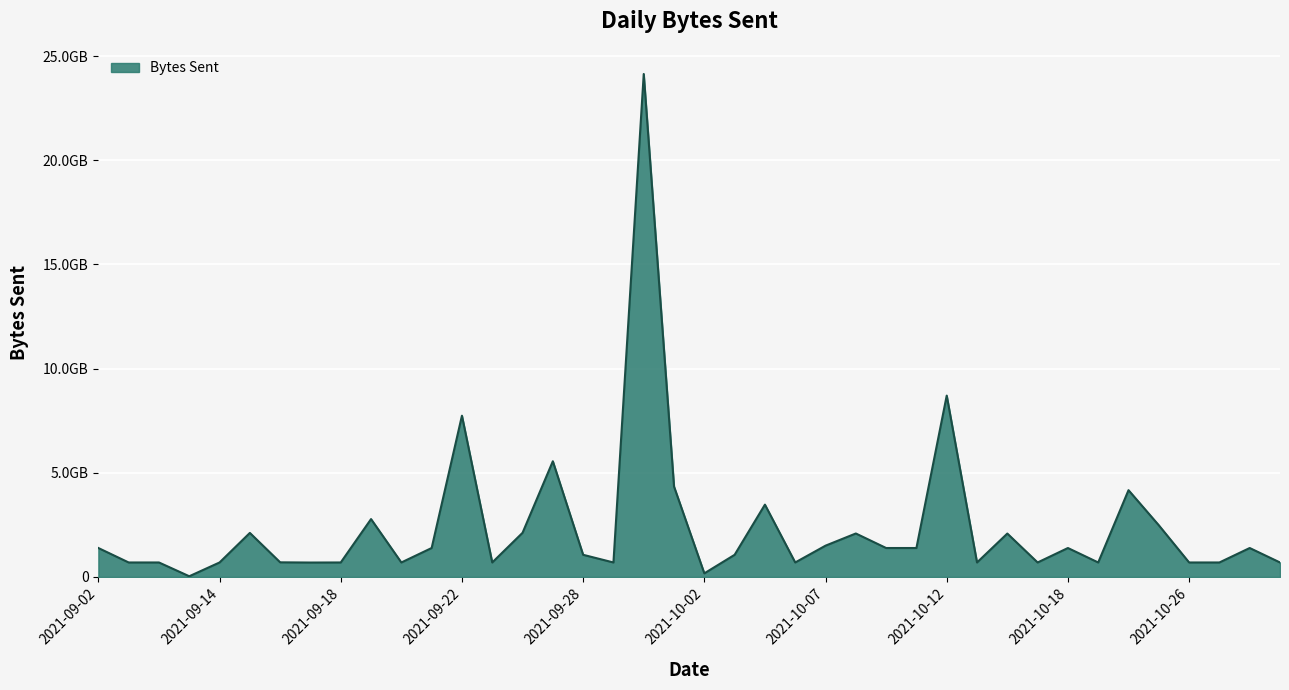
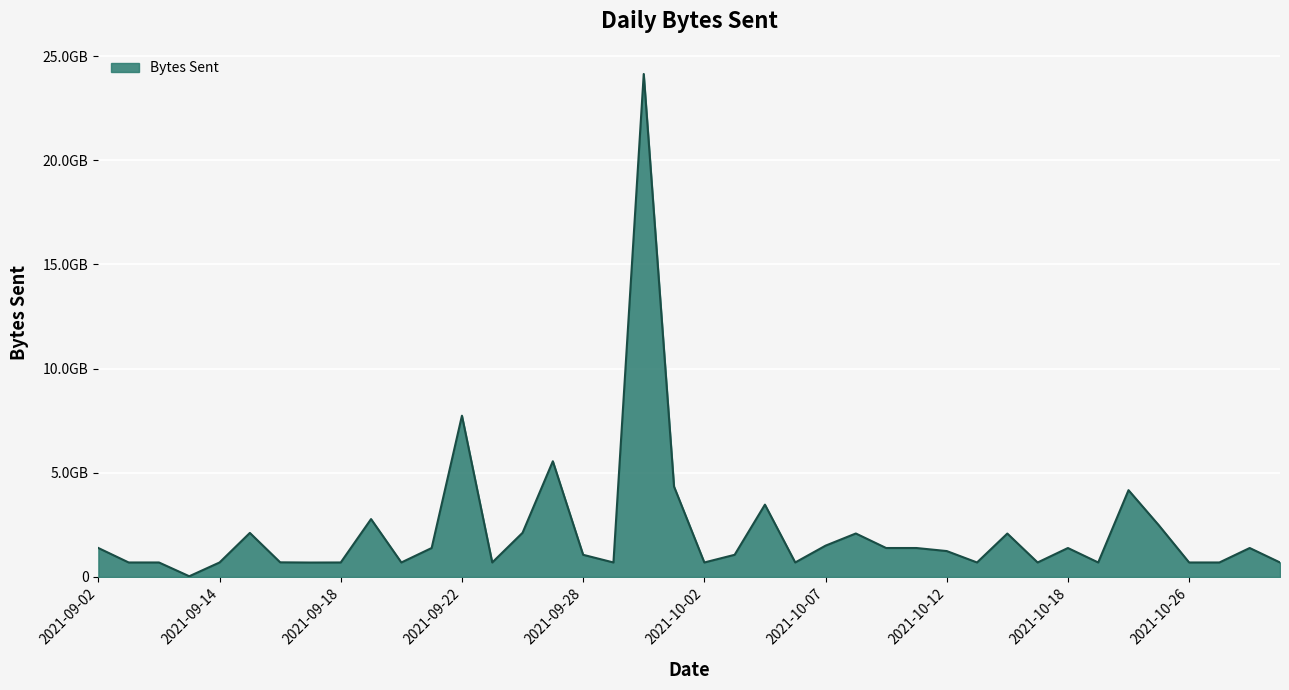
  {
    "2021-09-02": "1.4GB",
    "2021-09-14": "0.7GB",
    "2021-09-18": "0.7GB",
    "2021-09-22": "7.7GB",
    "2021-09-28": "1.1GB",
-   "2021-10-02": "0.2GB",
+   "2021-10-02": "0.7GB",
    "2021-10-07": "1.5GB",
-   "2021-10-12": "8.7GB",
+   "2021-10-12": "1.2GB",
    "2021-10-18": "1.4GB",
    "2021-10-26": "0.7GB"
  }
